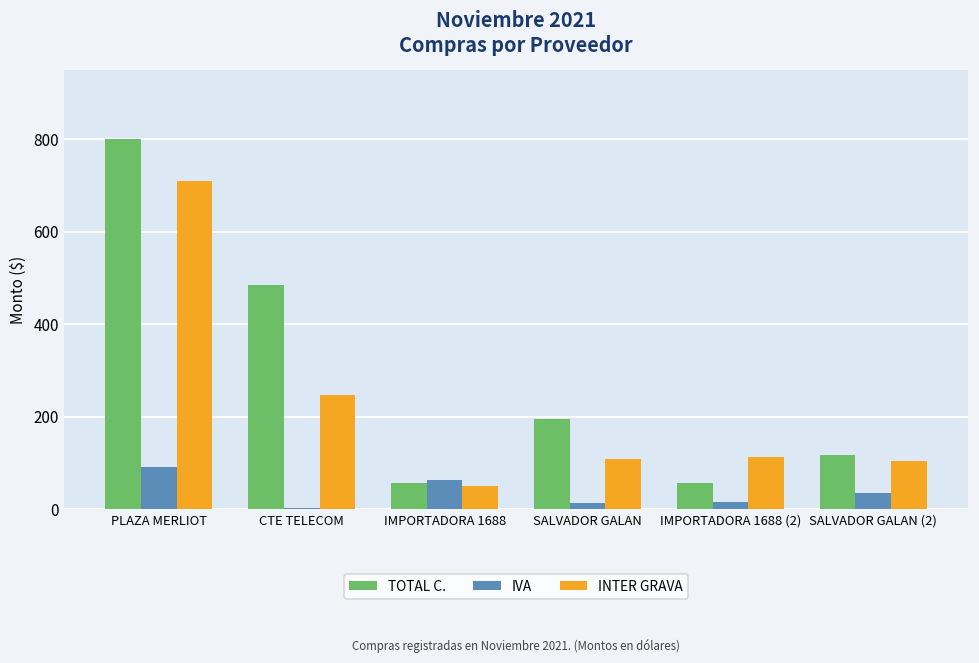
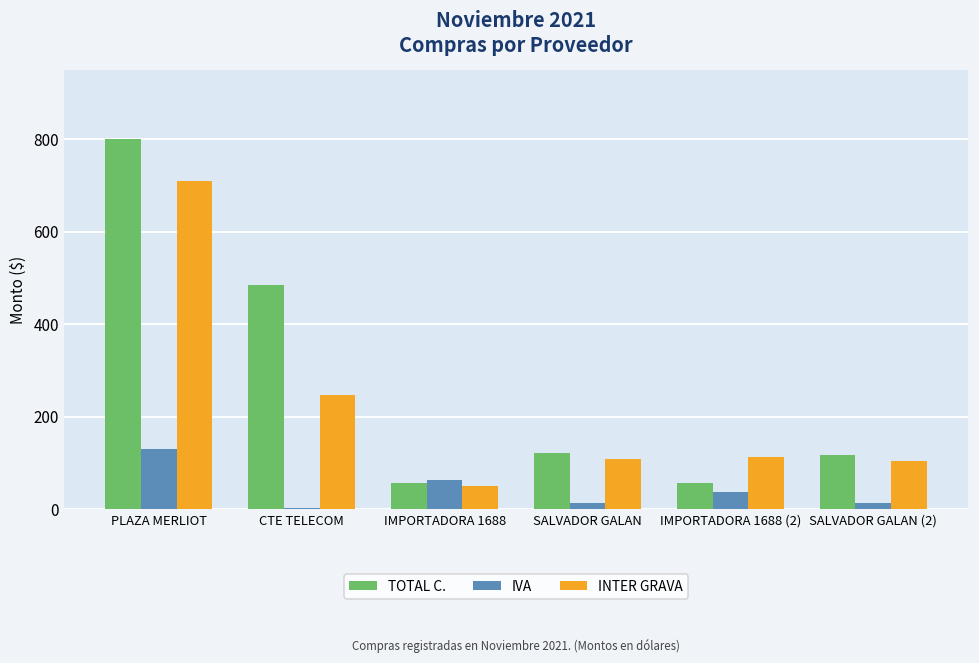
  {
    "TOTAL C.": {
      "PLAZA MERLIOT": 800,
      "CTE TELECOM": 480,
      "IMPORTADORA 1688": 60,
-     "SALVADOR GALAN": 190,
+     "SALVADOR GALAN": 120,
      "IMPORTADORA 1688 (2)": 60,
      "SALVADOR GALAN (2)": 120
    },
    "IVA": {
-     "PLAZA MERLIOT": 90,
+     "PLAZA MERLIOT": 130,
      "IMPORTADORA 1688": 60,
      "SALVADOR GALAN": 10,
-     "IMPORTADORA 1688 (2)": 10,
-     "SALVADOR GALAN (2)": 30
+     "IMPORTADORA 1688 (2)": 40,
+     "SALVADOR GALAN (2)": 10
    },
    "INTER GRAVA": {
      "PLAZA MERLIOT": 710,
      "CTE TELECOM": 250,
      "IMPORTADORA 1688": 50,
      "SALVADOR GALAN": 110,
      "IMPORTADORA 1688 (2)": 110,
      "SALVADOR GALAN (2)": 100
    }
  }
